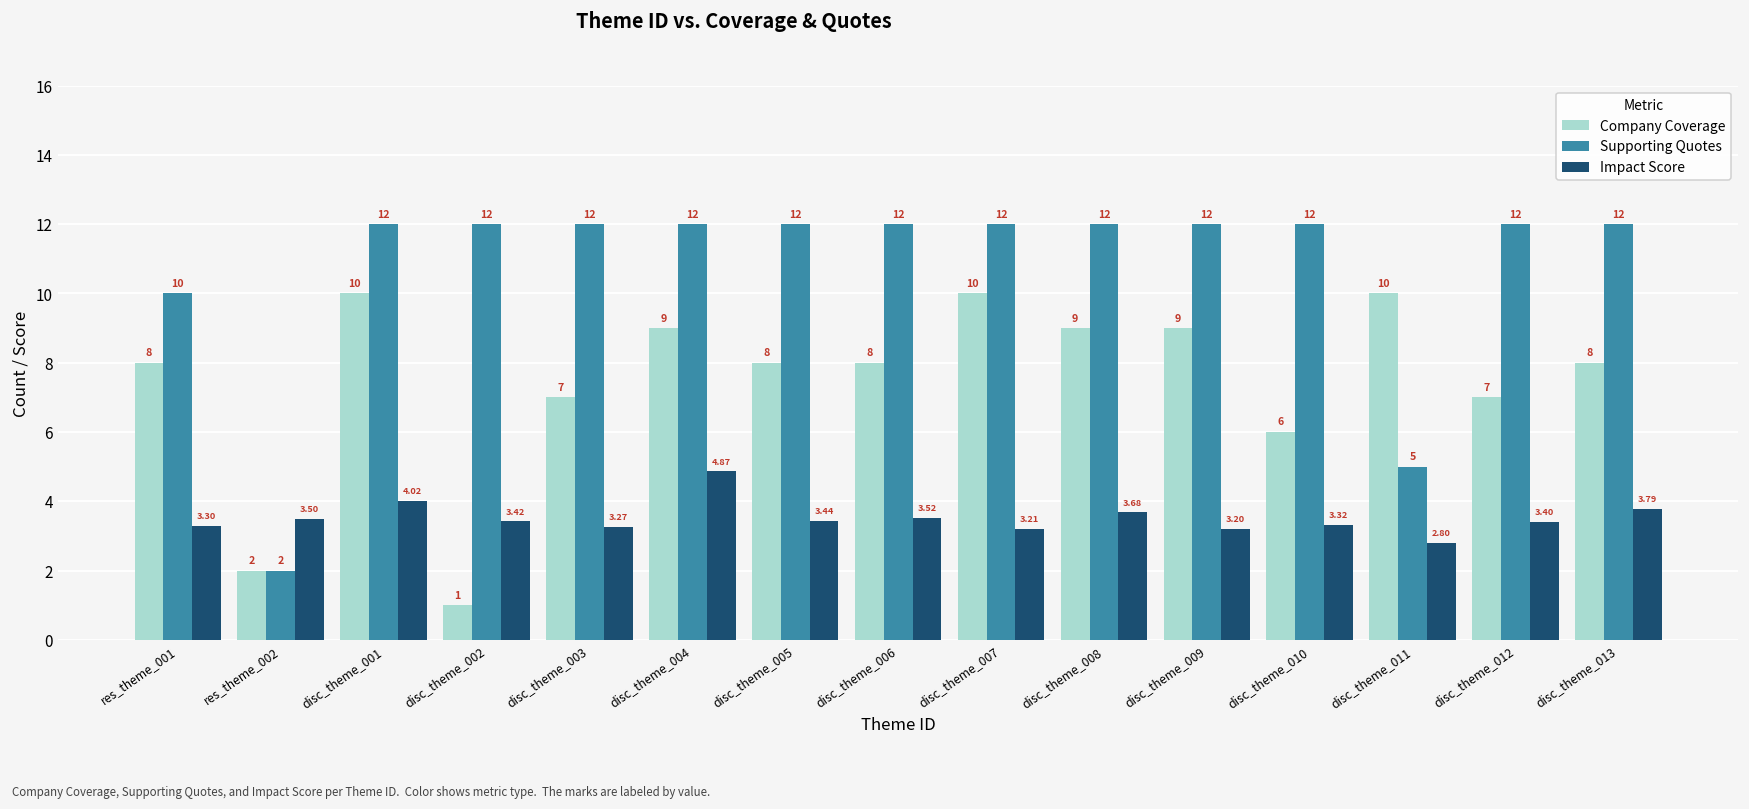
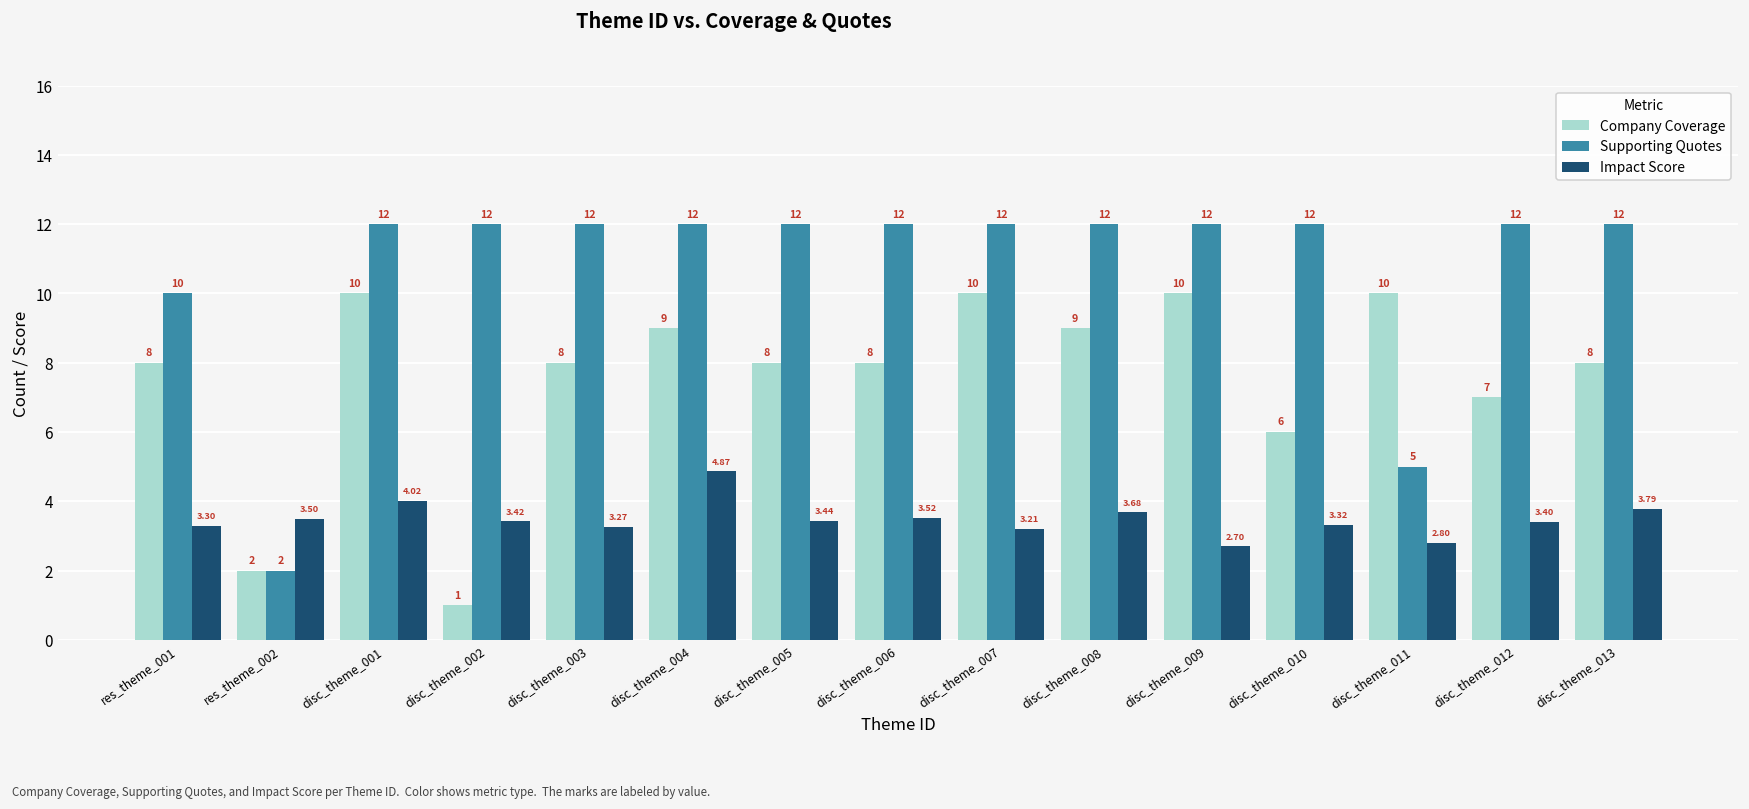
  {
    "Company Coverage": {
      "res_theme_001": 8,
      "res_theme_002": 2,
      "disc_theme_001": 10,
      "disc_theme_002": 1,
-     "disc_theme_003": 7,
+     "disc_theme_003": 8,
      "disc_theme_004": 9,
      "disc_theme_005": 8,
      "disc_theme_006": 8,
      "disc_theme_007": 10,
      "disc_theme_008": 9,
-     "disc_theme_009": 9,
+     "disc_theme_009": 10,
      "disc_theme_010": 6,
      "disc_theme_011": 10,
      "disc_theme_012": 7,
      "disc_theme_013": 8
    },
    "Supporting Quotes": {
      "res_theme_001": 10,
      "res_theme_002": 2,
      "disc_theme_001": 12,
      "disc_theme_002": 12,
      "disc_theme_003": 12,
      "disc_theme_004": 12,
      "disc_theme_005": 12,
      "disc_theme_006": 12,
      "disc_theme_007": 12,
      "disc_theme_008": 12,
      "disc_theme_009": 12,
      "disc_theme_010": 12,
      "disc_theme_011": 5,
      "disc_theme_012": 12,
      "disc_theme_013": 12
    },
    "Impact Score": {
      "res_theme_001": 3.30,
      "res_theme_002": 3.50,
      "disc_theme_001": 4.02,
      "disc_theme_002": 3.42,
      "disc_theme_003": 3.27,
      "disc_theme_004": 4.87,
      "disc_theme_005": 3.44,
      "disc_theme_006": 3.52,
      "disc_theme_007": 3.21,
      "disc_theme_008": 3.68,
-     "disc_theme_009": 3.20,
+     "disc_theme_009": 2.70,
      "disc_theme_010": 3.32,
      "disc_theme_011": 2.80,
      "disc_theme_012": 3.40,
      "disc_theme_013": 3.79
    }
  }
